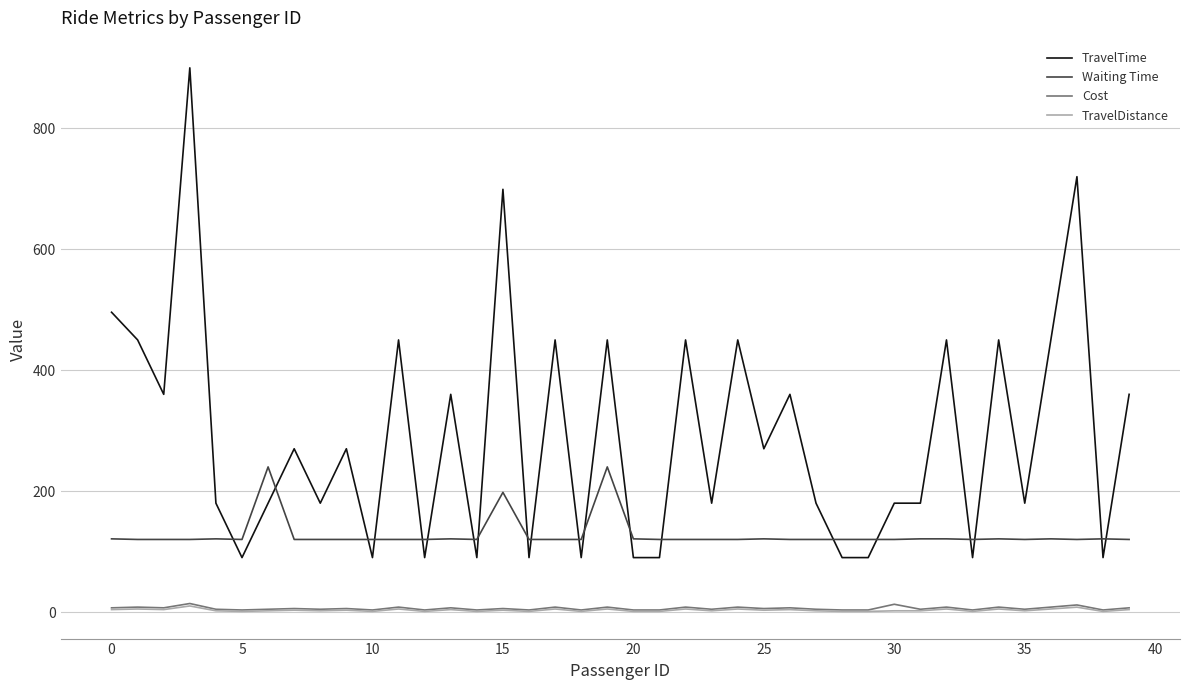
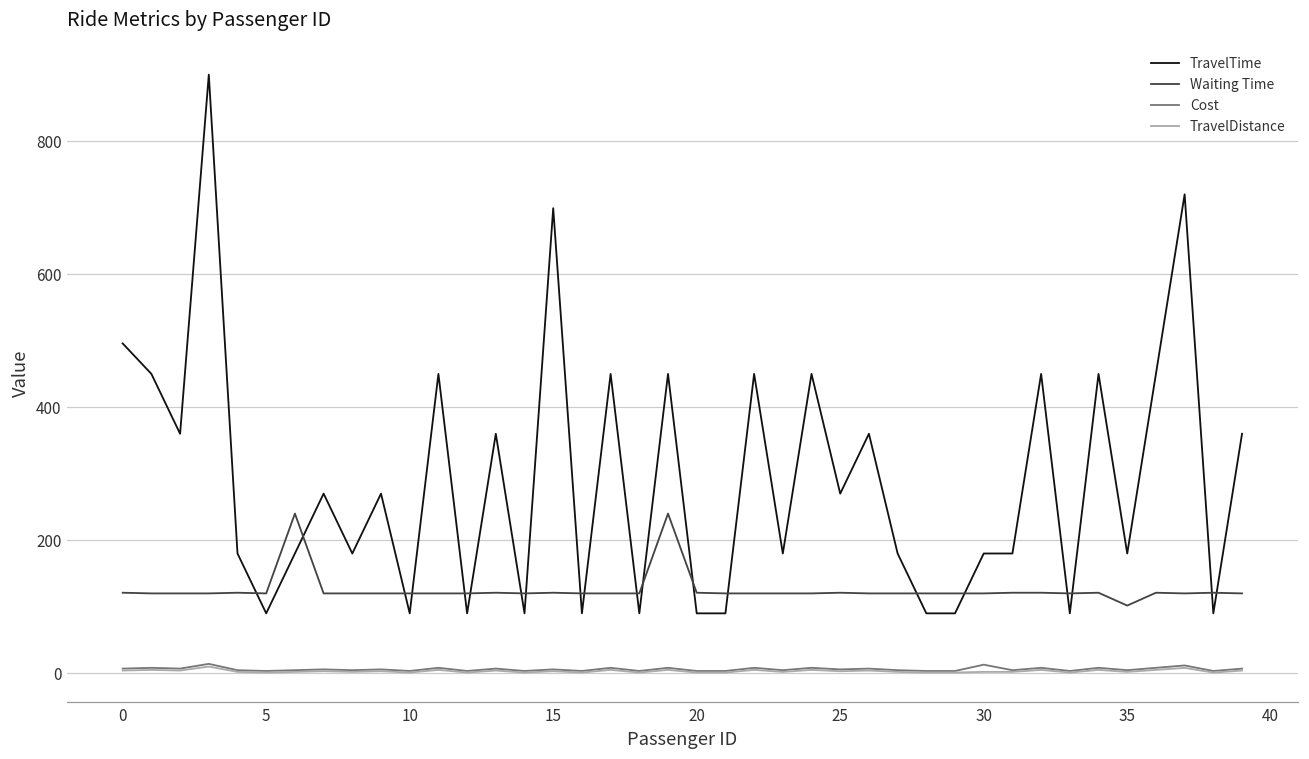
  {
    "TravelTime": {
      "0": 500,
      "5": 90,
      "10": 90,
      "15": 700,
      "20": 90,
      "25": 270,
      "30": 180,
      "35": 180
    },
    "Waiting Time": {
      "0": 120,
      "5": 120,
      "10": 120,
-     "15": 200,
+     "15": 120,
      "20": 120,
      "25": 120,
      "30": 120,
-     "35": 120
+     "35": 100
    },
    "Cost": {
      "30": 10
    },
    "TravelDistance": {
      "30": 0
    }
  }
